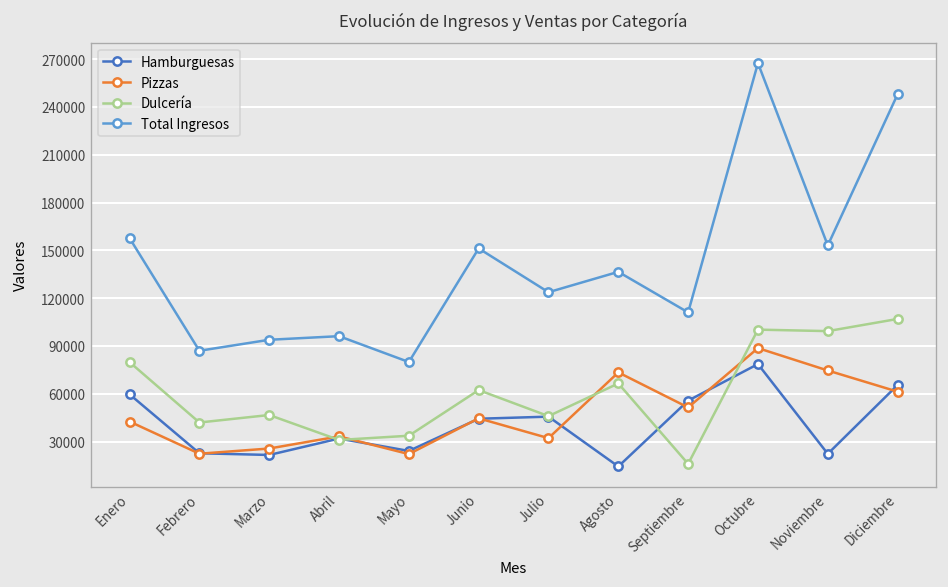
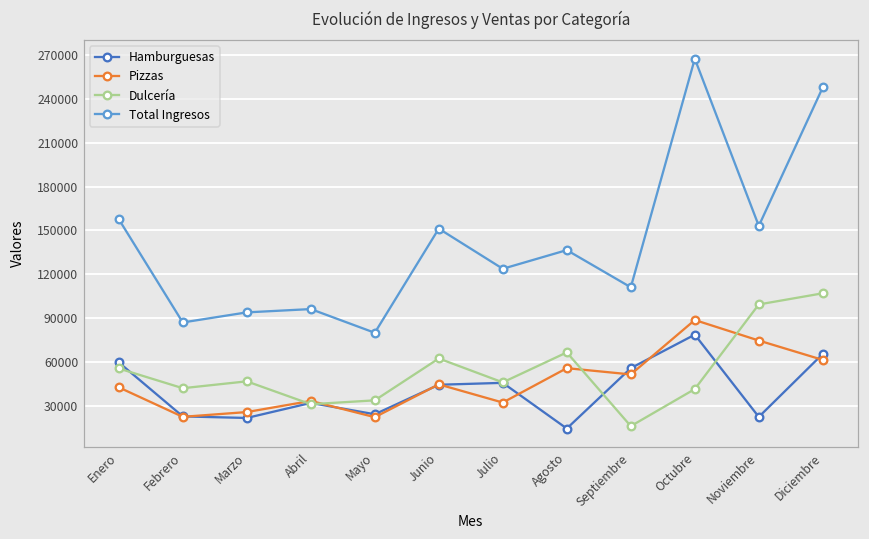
  {
    "Pizzas": {
      "Enero": 43000,
      "Marzo": 26000,
      "Mayo": 22000,
      "Julio": 32000,
-     "Agosto": 73000,
+     "Agosto": 56000,
      "Septiembre": 51000,
      "Octubre": 89000,
      "Noviembre": 75000,
      "Diciembre": 61000
    },
    "Dulcería": {
-     "Enero": 80000,
+     "Enero": 55000,
      "Febrero": 42000,
      "Marzo": 47000,
      "Mayo": 34000,
      "Junio": 62000,
      "Agosto": 66000,
      "Septiembre": 16000,
-     "Octubre": 100000,
+     "Octubre": 41000,
      "Noviembre": 99000,
      "Diciembre": 107000
    }
  }
